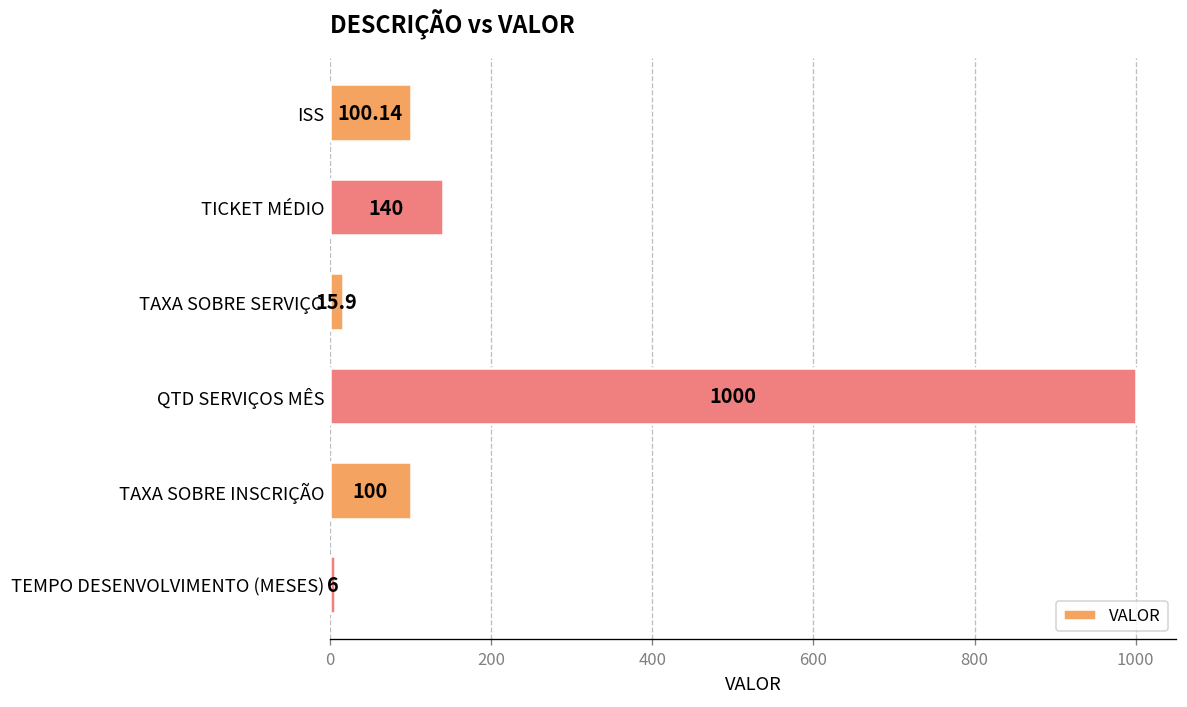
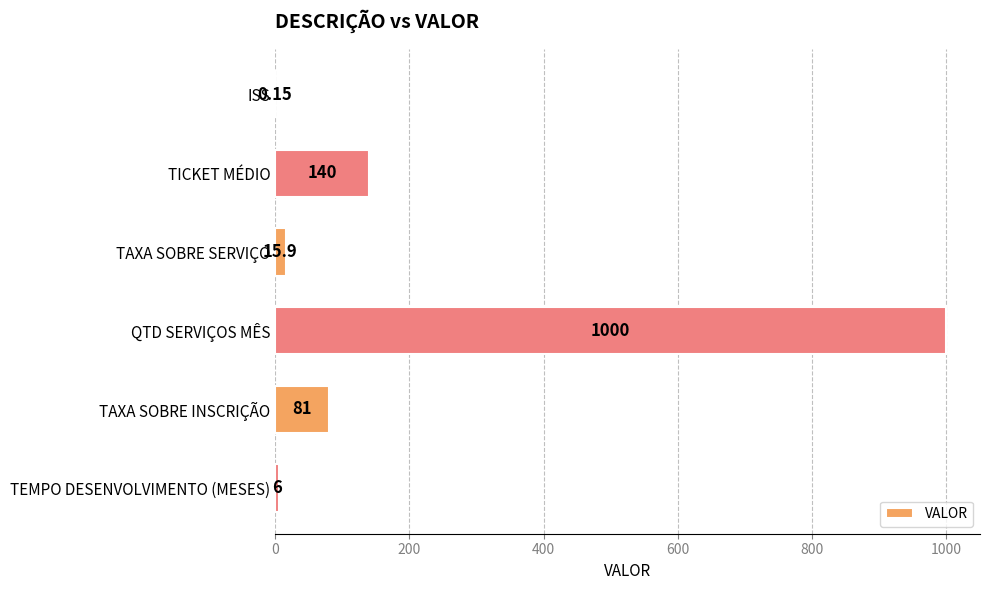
  {
-   "ISS": 100.14,
+   "ISS": 0.15,
    "TICKET MÉDIO": 140,
    "TAXA SOBRE SERVIÇO": 15.9,
    "QTD SERVIÇOS MÊS": 1000,
-   "TAXA SOBRE INSCRIÇÃO": 100,
+   "TAXA SOBRE INSCRIÇÃO": 81,
    "TEMPO DESENVOLVIMENTO (MESES)": 6
  }
